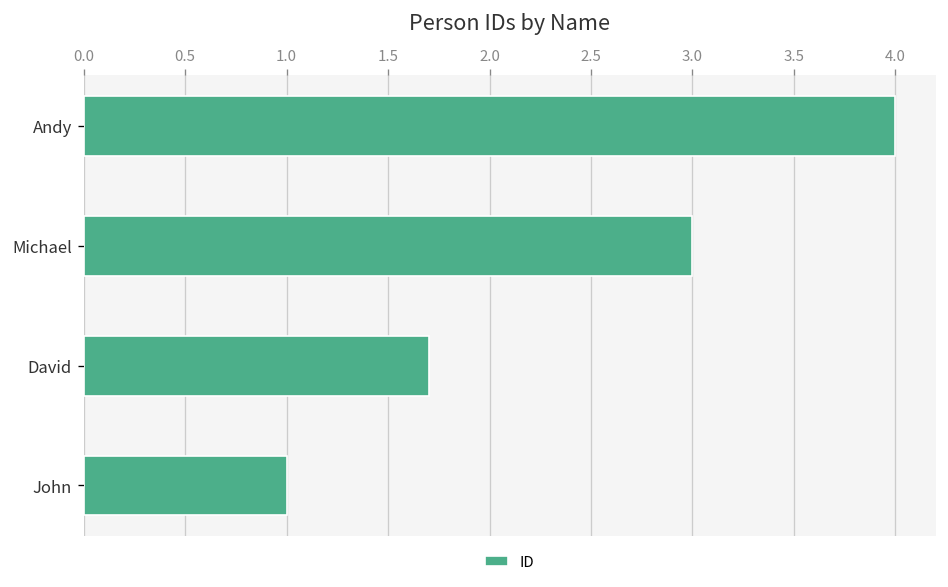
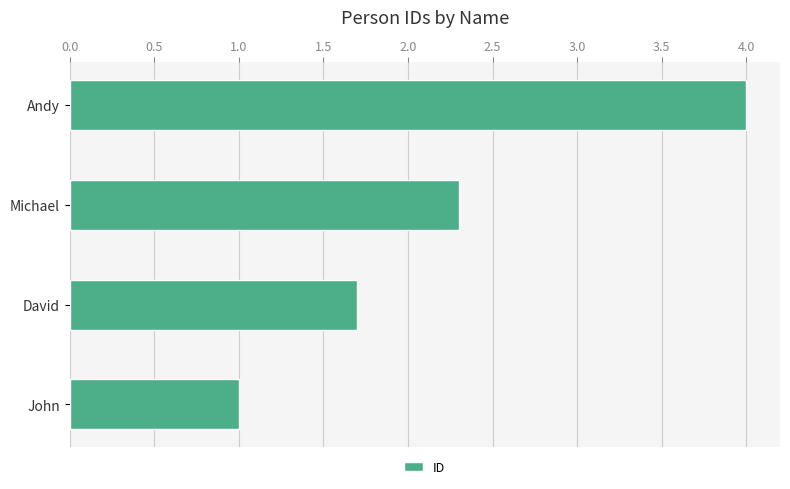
  {
    "Andy": 4.0,
-   "Michael": 3.0,
+   "Michael": 2.3,
    "David": 1.7,
    "John": 1.0
  }
